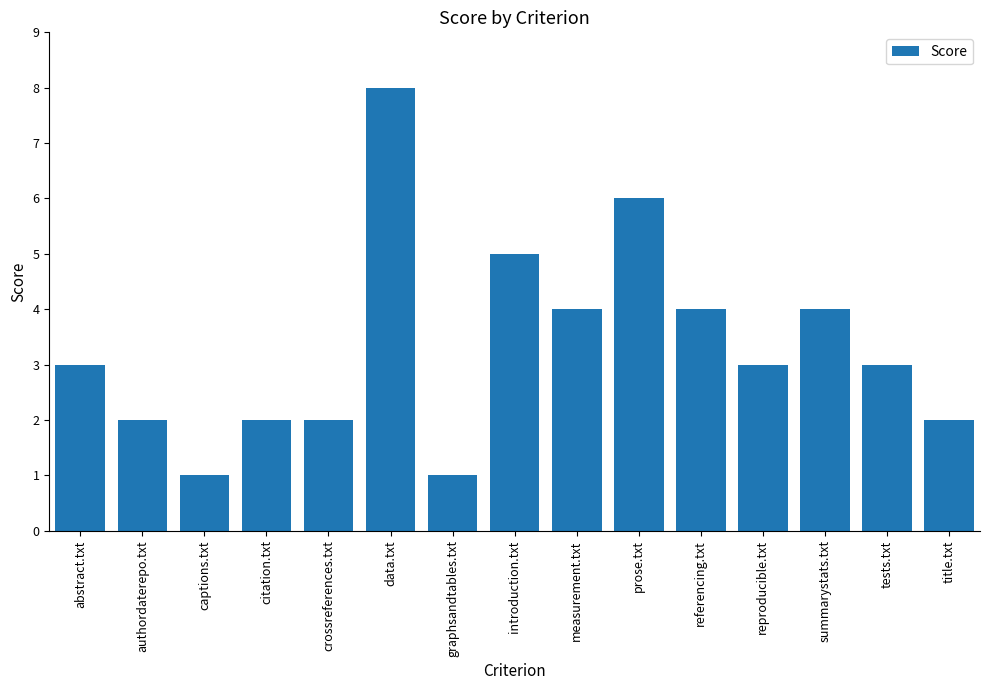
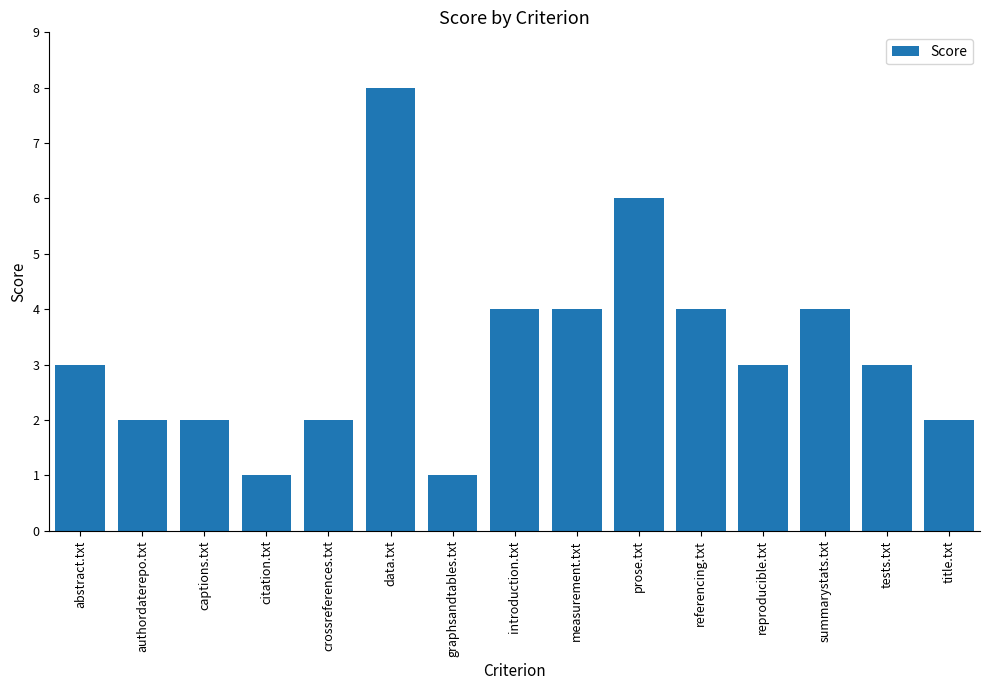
  {
    "abstract.txt": 3,
    "authordaterepo.txt": 2,
-   "captions.txt": 1,
-   "citation.txt": 2,
+   "captions.txt": 2,
+   "citation.txt": 1,
    "crossreferences.txt": 2,
    "data.txt": 8,
    "graphsandtables.txt": 1,
-   "introduction.txt": 5,
+   "introduction.txt": 4,
    "measurement.txt": 4,
    "prose.txt": 6,
    "referencing.txt": 4,
    "reproducible.txt": 3,
    "summarystats.txt": 4,
    "tests.txt": 3,
    "title.txt": 2
  }
